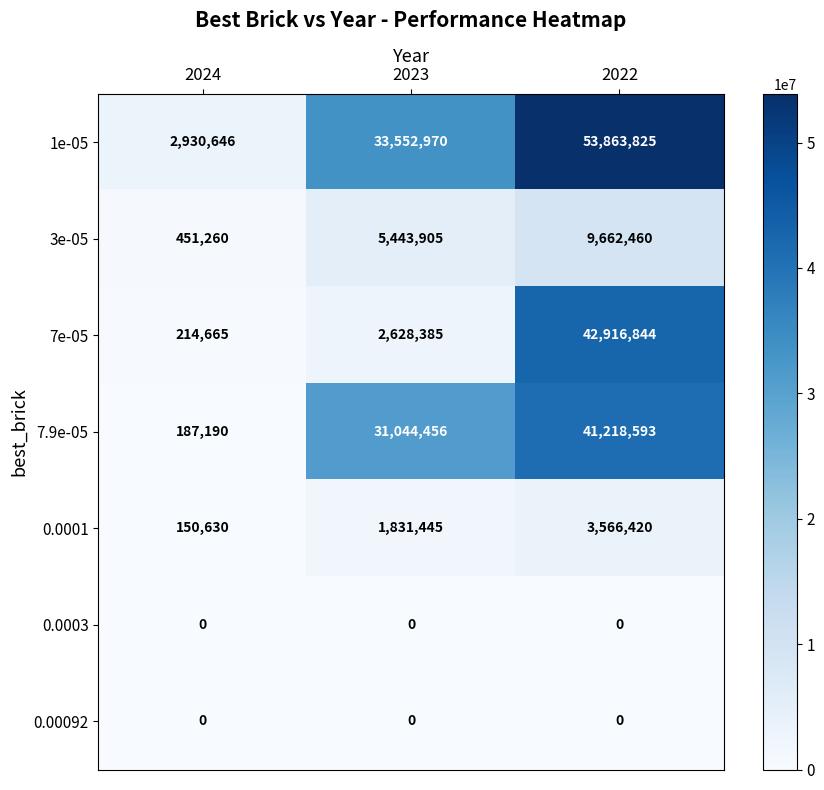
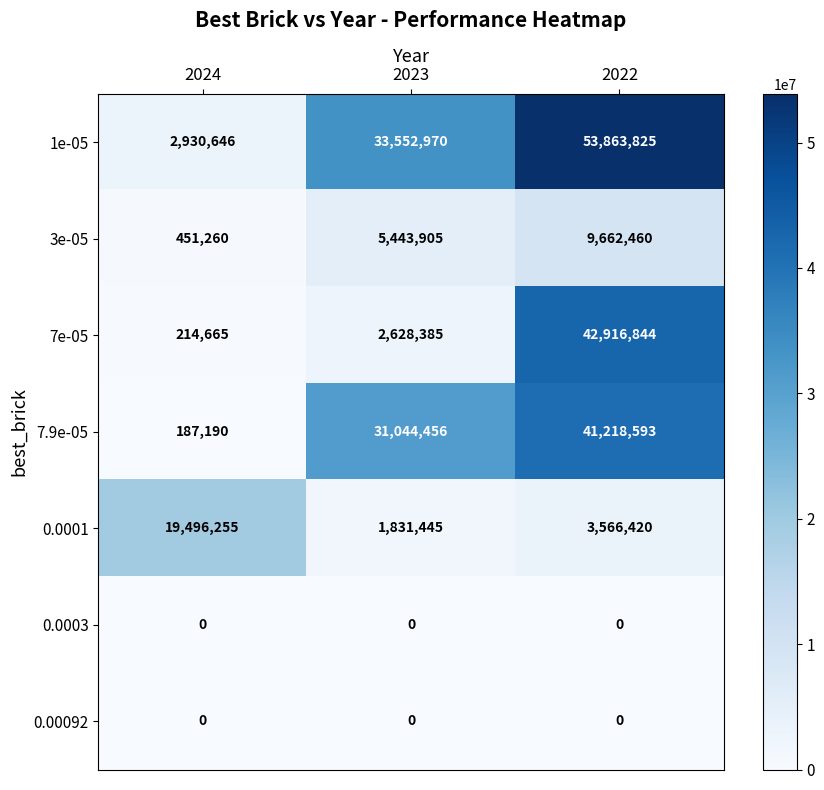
  {
    "1e-05": {
      "2024": "2,930,646",
      "2023": "33,552,970",
      "2022": "53,863,825"
    },
    "3e-05": {
      "2024": "451,260",
      "2023": "5,443,905",
      "2022": "9,662,460"
    },
    "7e-05": {
      "2024": "214,665",
      "2023": "2,628,385",
      "2022": "42,916,844"
    },
    "7.9e-05": {
      "2024": "187,190",
      "2023": "31,044,456",
      "2022": "41,218,593"
    },
    "0.0001": {
-     "2024": "150,630",
+     "2024": "19,496,255",
      "2023": "1,831,445",
      "2022": "3,566,420"
    },
    "0.0003": {
      "2024": "0",
      "2023": "0",
      "2022": "0"
    },
    "0.00092": {
      "2024": "0",
      "2023": "0",
      "2022": "0"
    }
  }
